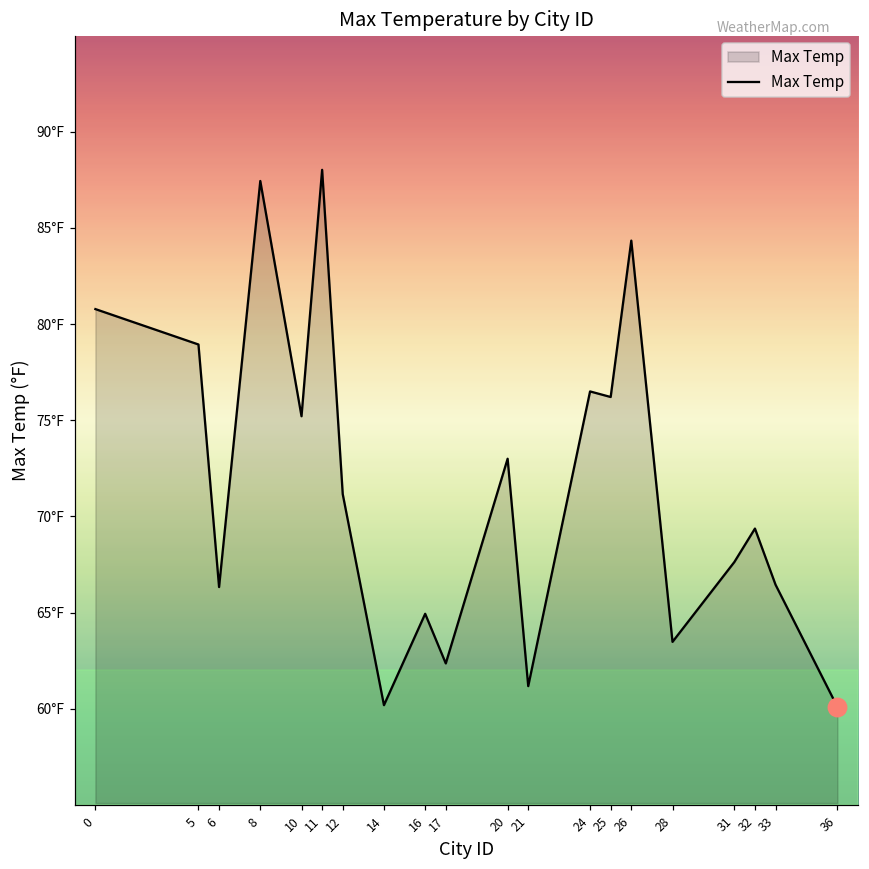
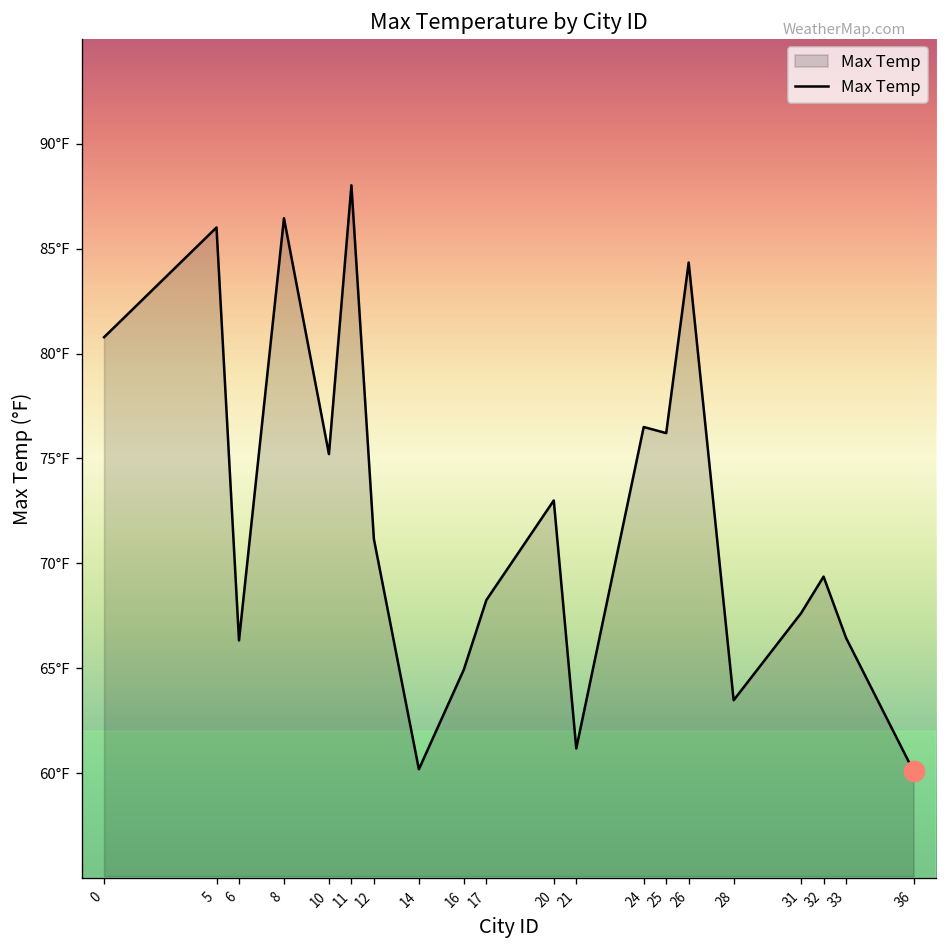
  {
    "Max Temp": {
      "0": "80.8°F",
-     "5": "78.9°F",
+     "5": "86.0°F",
      "6": "66.3°F",
-     "8": "87.4°F",
+     "8": "86.5°F",
      "10": "75.2°F",
      "11": "88.0°F",
      "12": "71.2°F",
      "16": "64.9°F",
-     "17": "62.4°F",
+     "17": "68.3°F",
      "20": "73.0°F",
      "24": "76.5°F",
      "25": "76.2°F",
      "26": "84.3°F",
      "28": "63.5°F",
      "31": "67.6°F",
      "32": "69.4°F",
      "33": "66.5°F"
    }
  }
